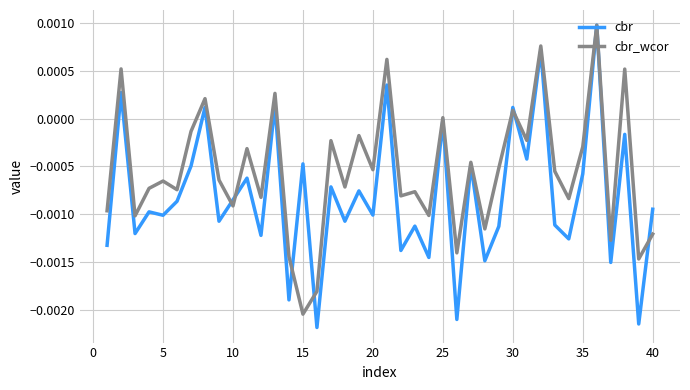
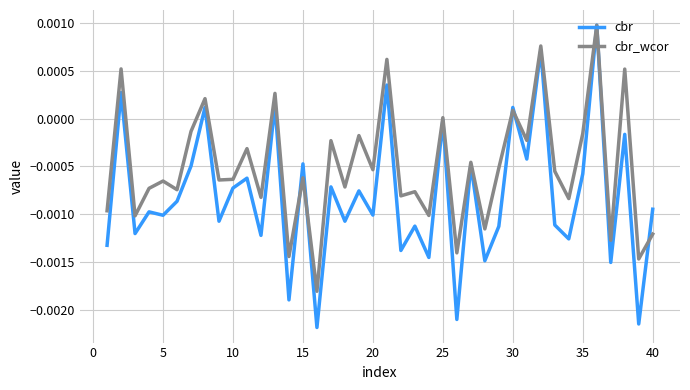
  {
    "cbr": {
      "5": -0.0010,
-     "10": -0.0008,
+     "10": -0.0007,
      "15": -0.0005,
      "20": -0.0010,
      "30": 0.0001,
      "35": -0.0006,
      "40": -0.0009
    },
    "cbr_wcor": {
      "5": -0.0007,
-     "10": -0.0009,
-     "15": -0.0020,
+     "10": -0.0006,
+     "15": -0.0006,
      "20": -0.0005,
      "30": 0.0001,
-     "35": -0.0003,
+     "35": -0.0002,
      "40": -0.0012
    }
  }
